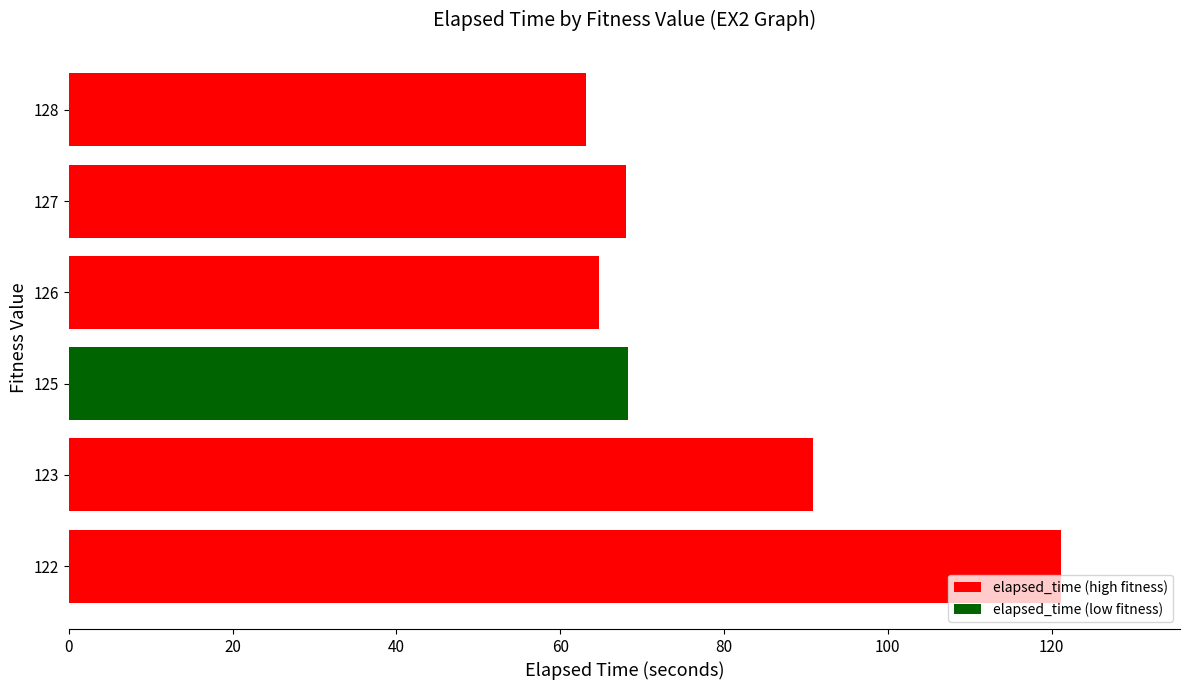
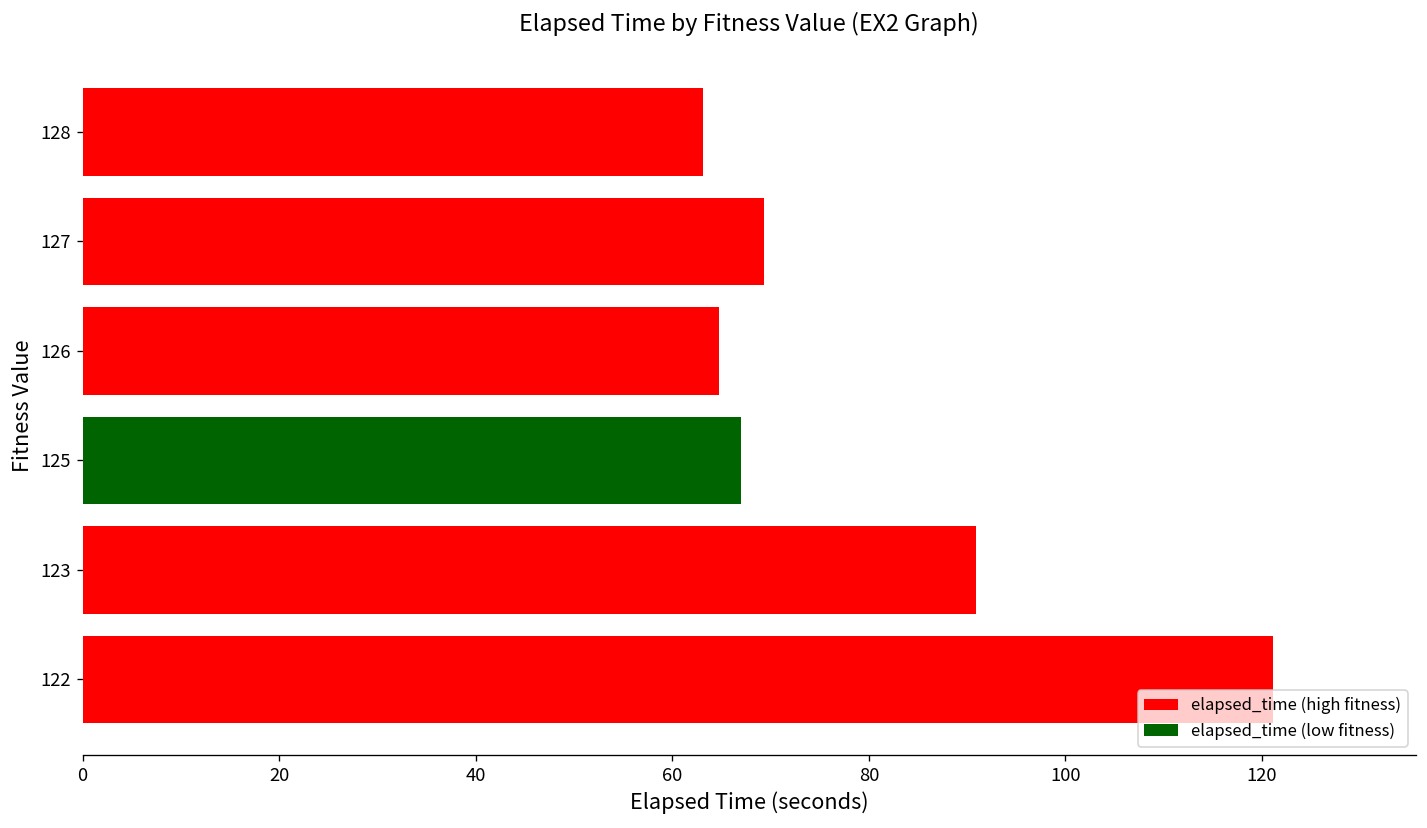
  {
    "128": 63,
-   "127": 68,
+   "127": 69,
    "126": 65,
-   "125": 68,
+   "125": 67,
    "123": 91,
    "122": 121
  }
